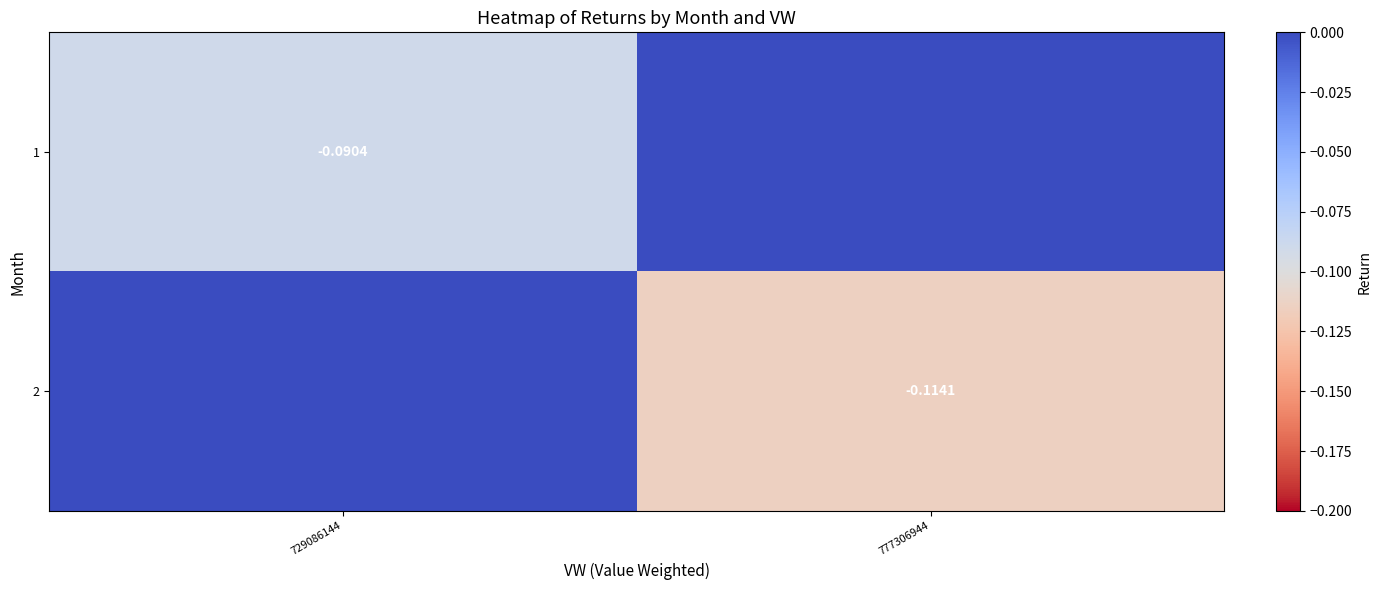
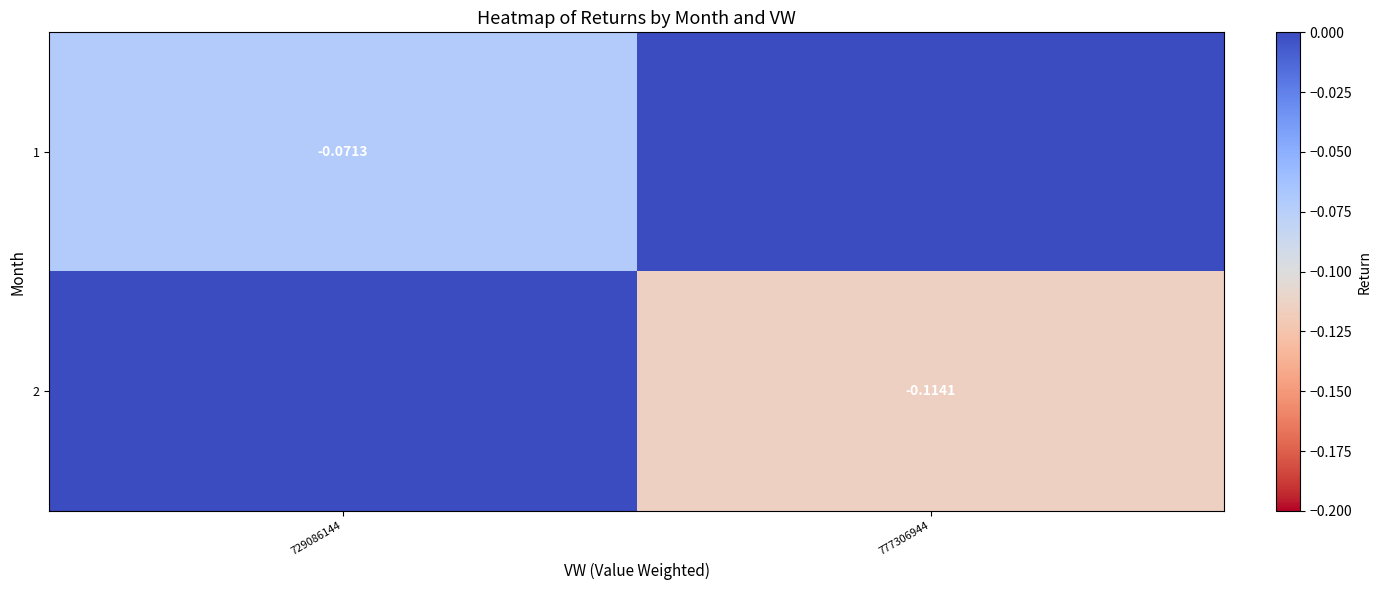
  {
    "1": {
-     "729086144": -0.0904
+     "729086144": -0.0713
    },
    "2": {
      "777306944": -0.1141
    }
  }
